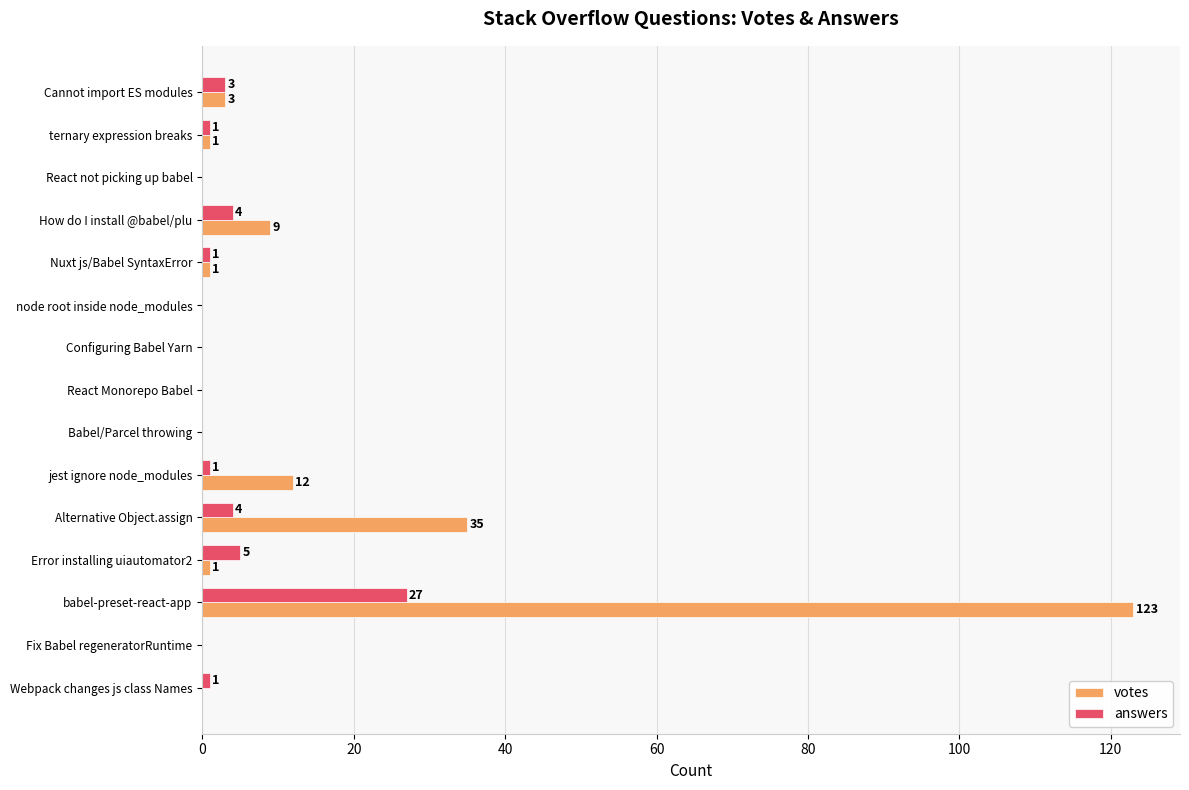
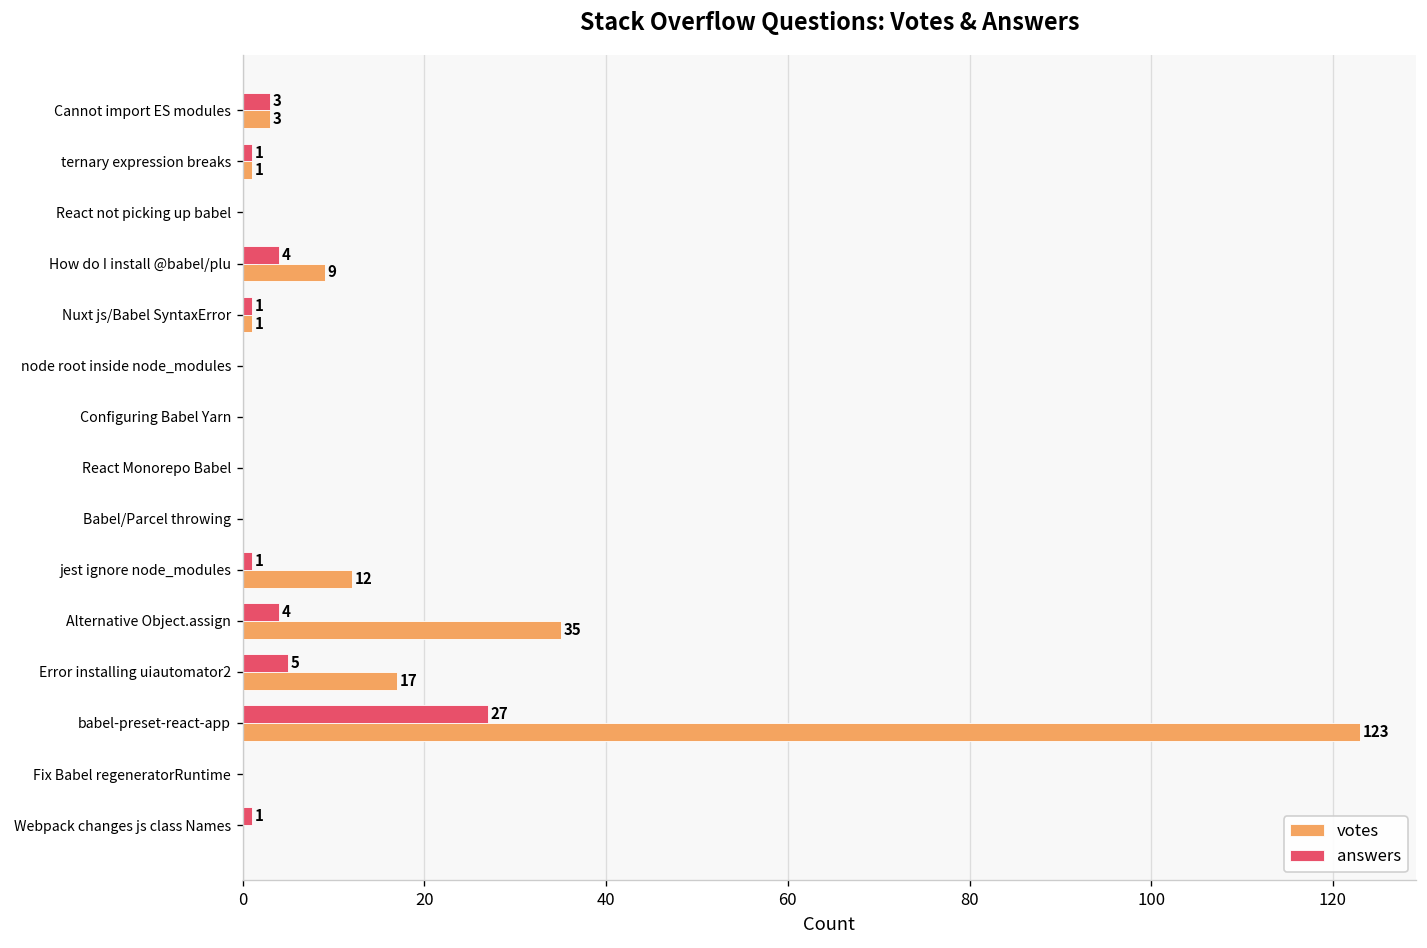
  {
    "votes": {
      "Cannot import ES modules": 3,
      "ternary expression breaks": 1,
      "How do I install @babel/plu": 9,
      "Nuxt js/Babel SyntaxError": 1,
      "jest ignore node_modules": 12,
      "Alternative Object.assign": 35,
-     "Error installing uiautomator2": 1,
+     "Error installing uiautomator2": 17,
      "babel-preset-react-app": 123
    },
    "answers": {
      "Cannot import ES modules": 3,
      "ternary expression breaks": 1,
      "How do I install @babel/plu": 4,
      "Nuxt js/Babel SyntaxError": 1,
      "jest ignore node_modules": 1,
      "Alternative Object.assign": 4,
      "Error installing uiautomator2": 5,
      "babel-preset-react-app": 27,
      "Webpack changes js class Names": 1
    }
  }
